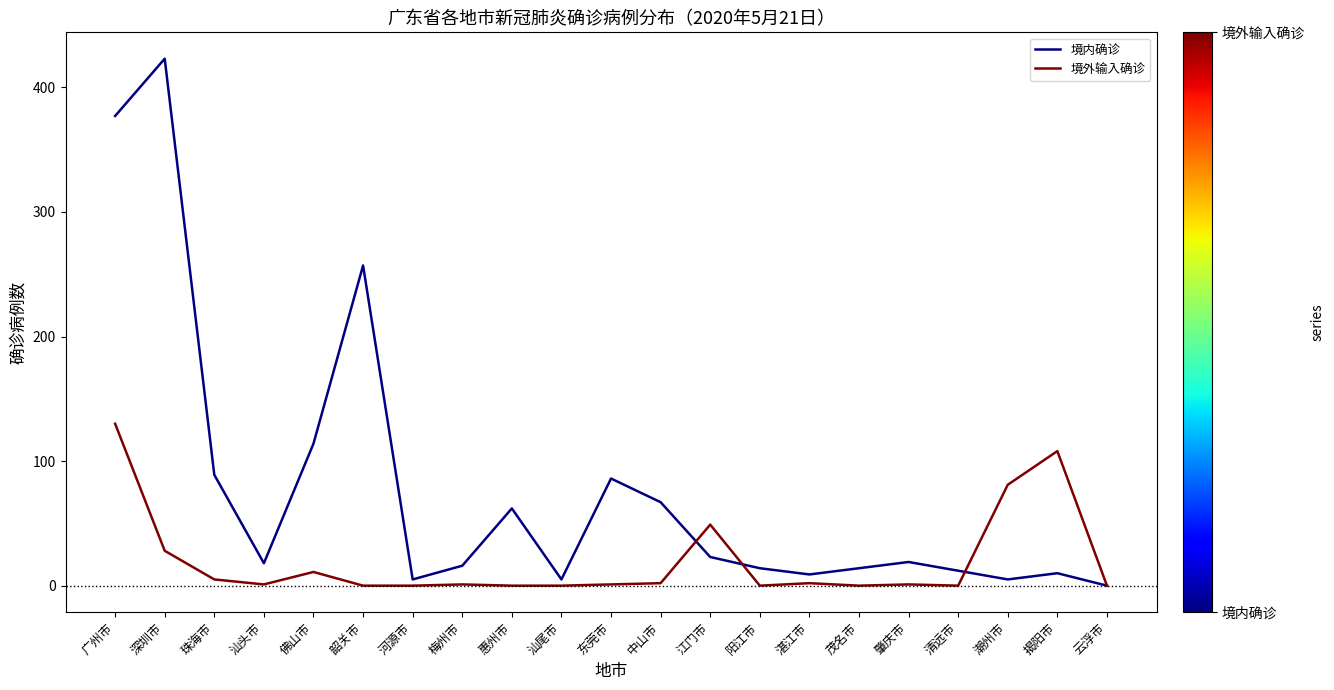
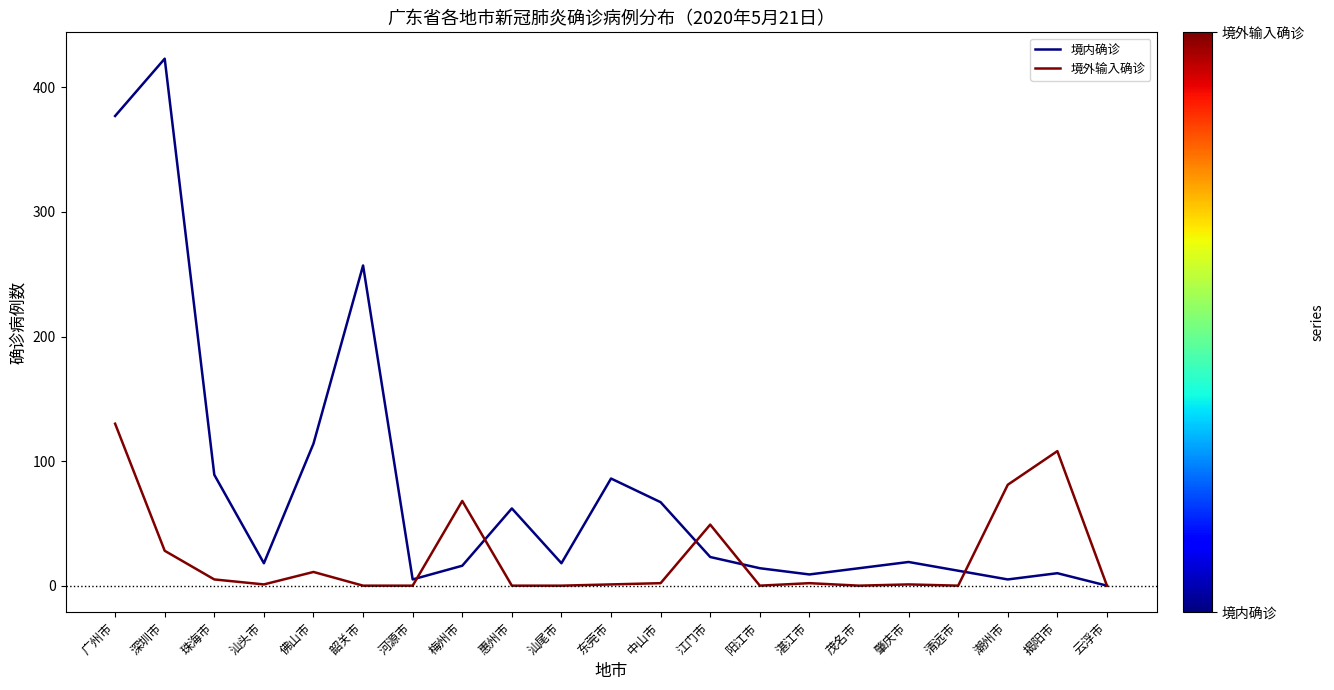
  {
    "境内确诊": {
      "广州市": 377,
      "深圳市": 423,
      "珠海市": 89,
      "汕头市": 18,
      "佛山市": 114,
      "韶关市": 257,
      "河源市": 5,
      "梅州市": 16,
      "惠州市": 62,
-     "汕尾市": 5,
+     "汕尾市": 18,
      "东莞市": 86,
      "中山市": 67,
      "江门市": 23,
      "阳江市": 14,
      "湛江市": 9,
      "茂名市": 14,
      "肇庆市": 19,
      "清远市": 12,
      "潮州市": 5,
      "揭阳市": 10
    },
    "境外输入确诊": {
      "广州市": 130,
      "深圳市": 28,
      "珠海市": 5,
      "汕头市": 1,
      "佛山市": 11,
      "韶关市": 0,
      "河源市": 0,
-     "梅州市": 1,
+     "梅州市": 68,
      "惠州市": 0,
      "汕尾市": 0,
      "东莞市": 1,
      "中山市": 2,
      "江门市": 49,
      "阳江市": 0,
      "湛江市": 2,
      "茂名市": 0,
      "肇庆市": 1,
      "清远市": 0,
      "潮州市": 81,
      "揭阳市": 108
    }
  }
